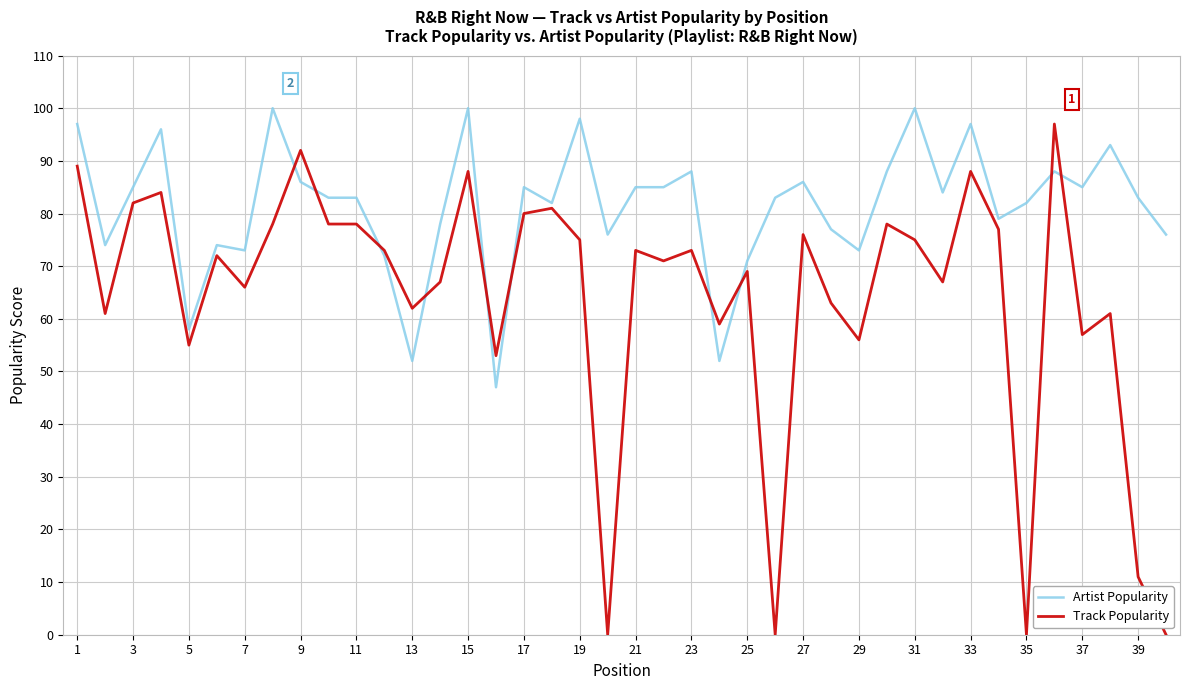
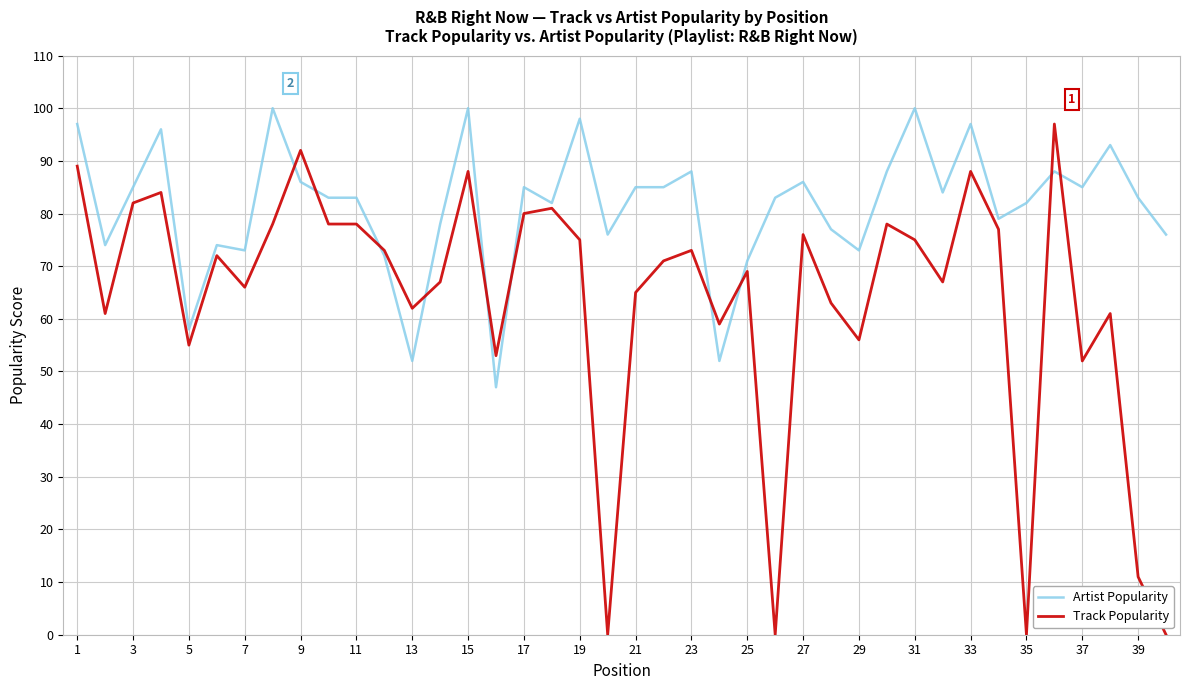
  {
    "Artist Popularity": {
      "1": 97,
      "3": 85,
      "5": 58,
      "7": 73,
      "9": 86,
      "11": 83,
      "13": 52,
      "15": 100,
      "17": 85,
      "19": 98,
      "21": 85,
      "23": 88,
      "25": 71,
      "27": 86,
      "29": 73,
      "31": 100,
      "33": 97,
      "35": 82,
      "37": 85,
      "39": 83
    },
    "Track Popularity": {
      "1": 89,
      "3": 82,
      "5": 55,
      "7": 66,
      "9": 92,
      "11": 78,
      "13": 62,
      "15": 88,
      "17": 80,
      "19": 75,
-     "21": 73,
+     "21": 65,
      "23": 73,
      "25": 69,
      "27": 76,
      "29": 56,
      "31": 75,
      "33": 88,
      "35": 0,
-     "37": 57,
+     "37": 52,
      "39": 11
    }
  }
